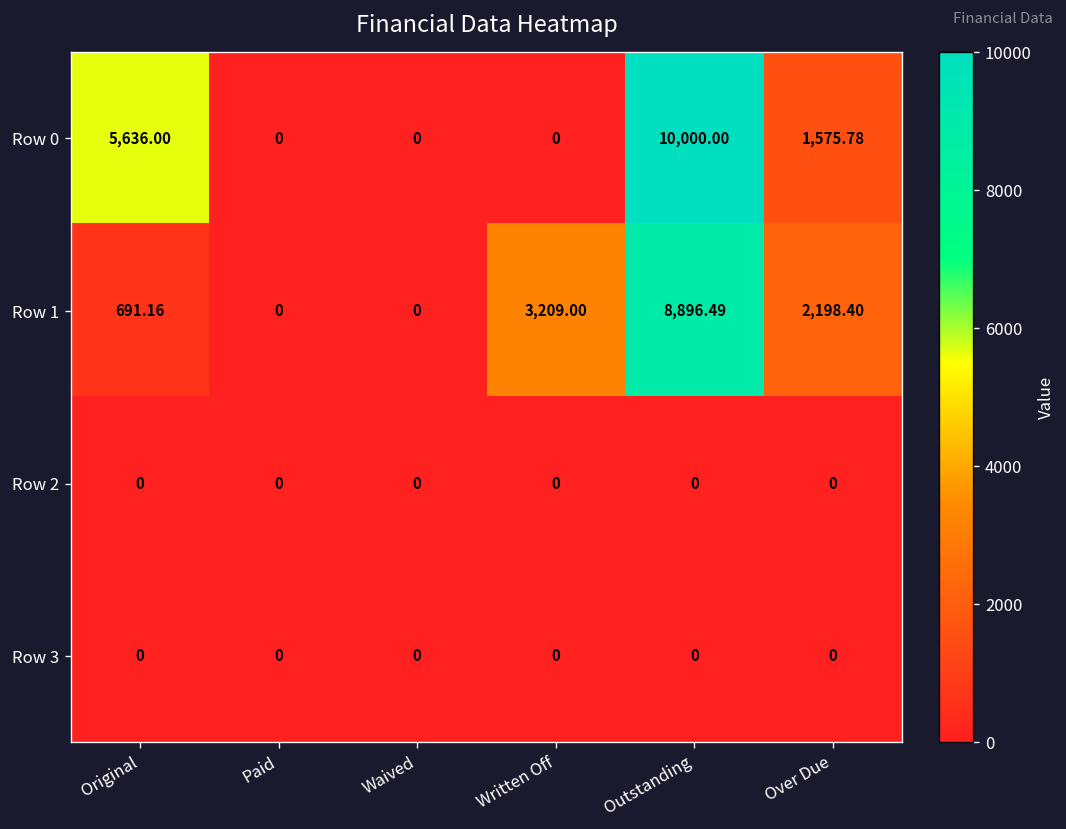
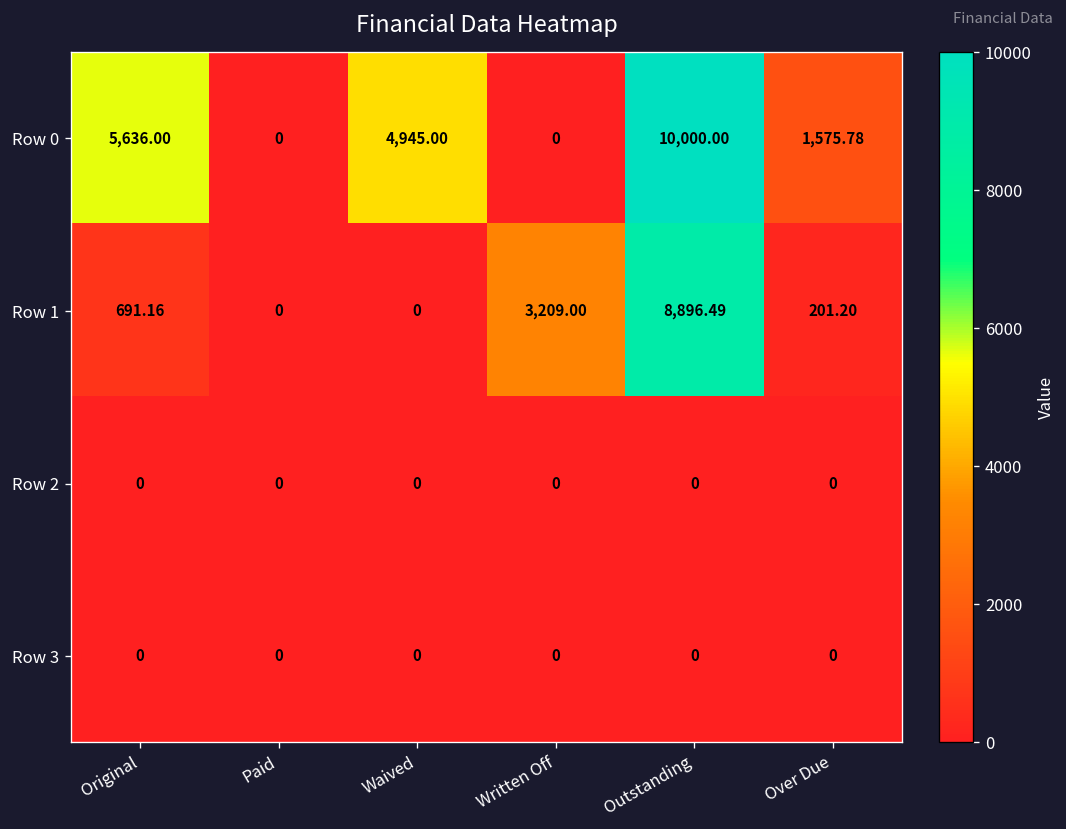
  {
    "Row 0": {
      "Original": "5,636.00",
      "Paid": "0",
-     "Waived": "0",
+     "Waived": "4,945.00",
      "Written Off": "0",
      "Outstanding": "10,000.00",
      "Over Due": "1,575.78"
    },
    "Row 1": {
      "Original": "691.16",
      "Paid": "0",
      "Waived": "0",
      "Written Off": "3,209.00",
      "Outstanding": "8,896.49",
-     "Over Due": "2,198.40"
+     "Over Due": "201.20"
    },
    "Row 2": {
      "Original": "0",
      "Paid": "0",
      "Waived": "0",
      "Written Off": "0",
      "Outstanding": "0",
      "Over Due": "0"
    },
    "Row 3": {
      "Original": "0",
      "Paid": "0",
      "Waived": "0",
      "Written Off": "0",
      "Outstanding": "0",
      "Over Due": "0"
    }
  }
